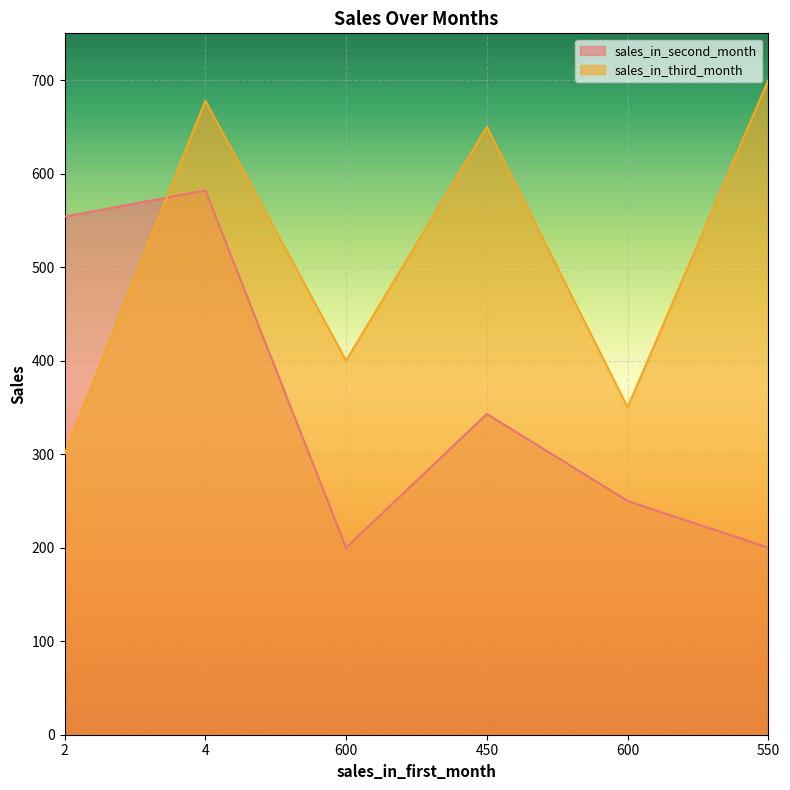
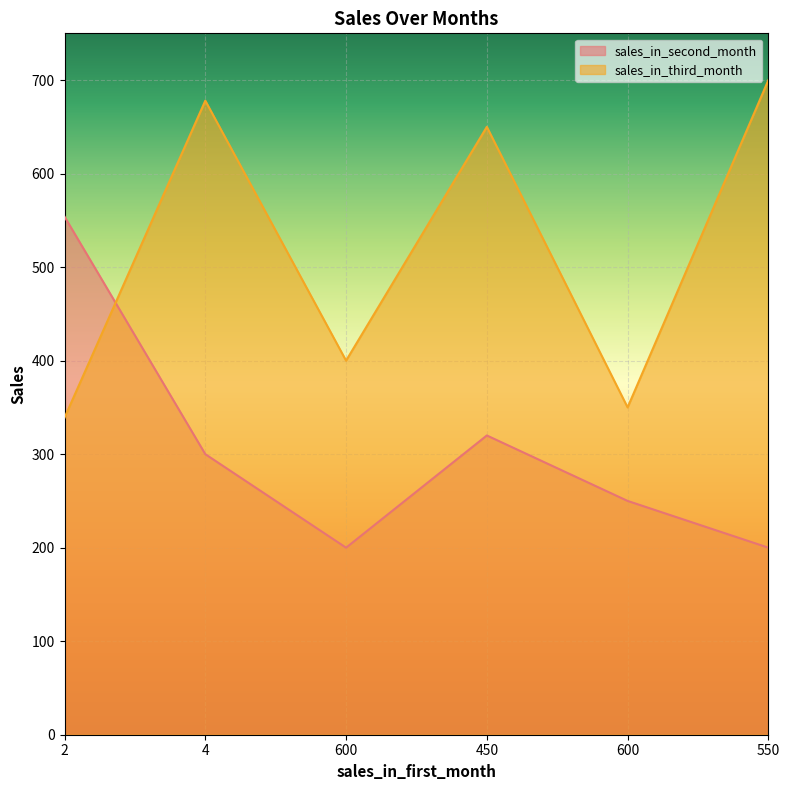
  {
    "sales_in_second_month": {
      "2": 550,
-     "4": 580,
-     "450": 340,
+     "4": 300,
+     "450": 320,
      "550": 200
    },
    "sales_in_third_month": {
-     "2": 300,
+     "2": 340,
      "4": 680,
      "450": 650,
      "550": 700
    }
  }
